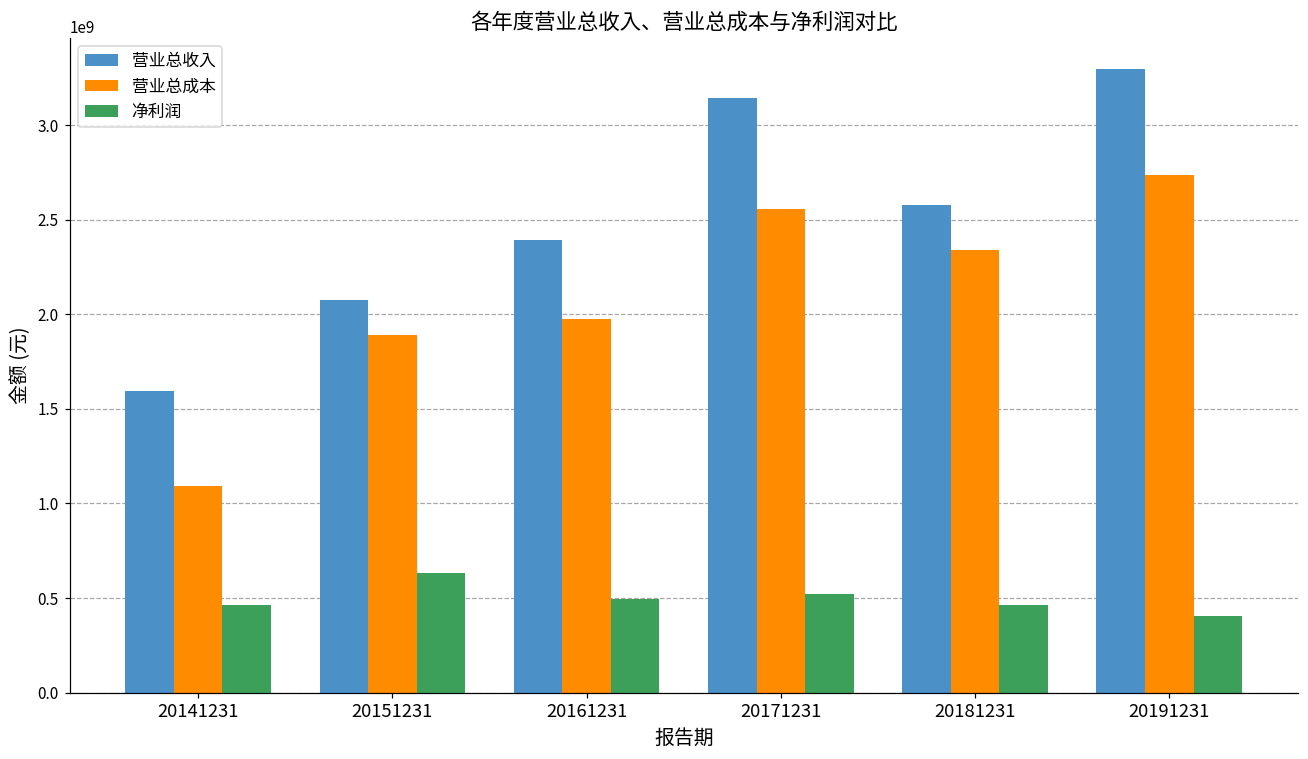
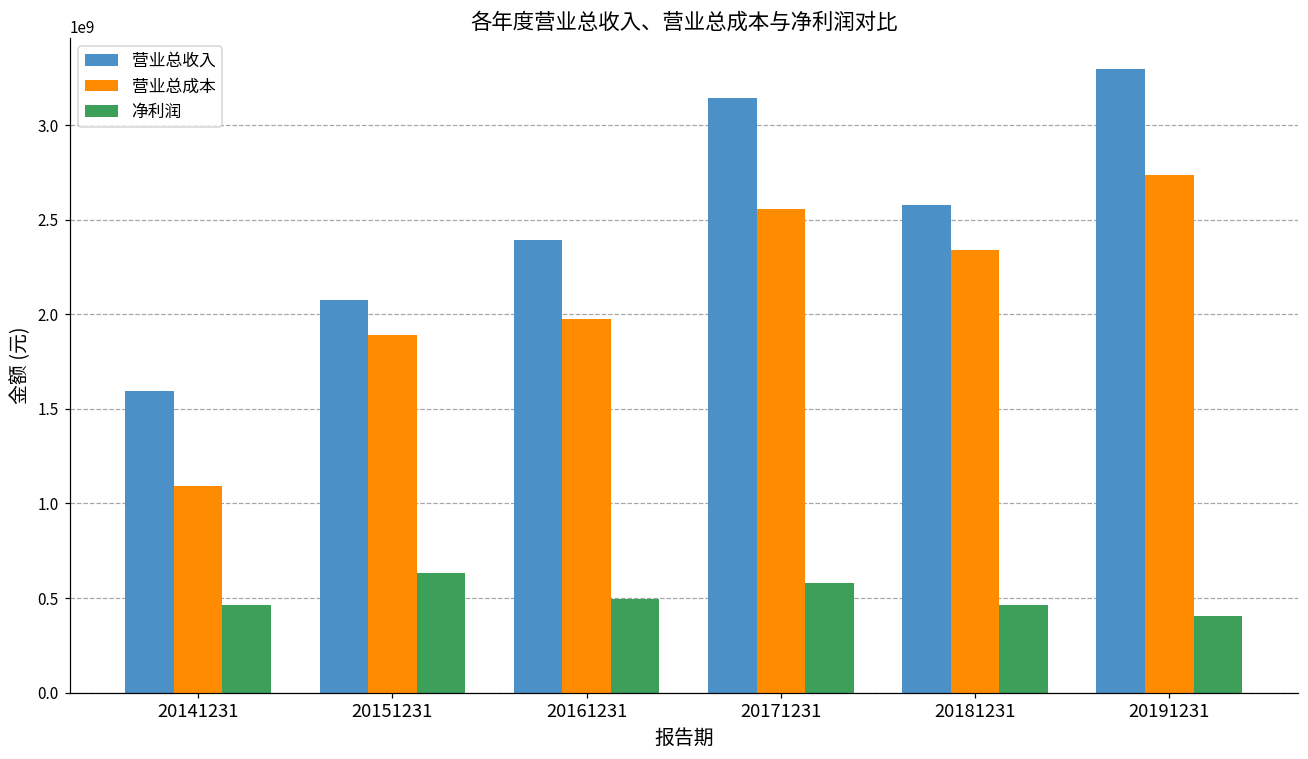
  {
    "营业总收入": {
      "20141231": 1590000000,
      "20151231": 2070000000,
      "20161231": 2390000000,
      "20171231": 3140000000,
      "20181231": 2580000000,
      "20191231": 3300000000
    },
    "营业总成本": {
      "20141231": 1090000000,
      "20151231": 1890000000,
      "20161231": 1970000000,
      "20171231": 2560000000,
      "20181231": 2340000000,
      "20191231": 2730000000
    },
    "净利润": {
      "20141231": 460000000,
      "20151231": 630000000,
      "20161231": 500000000,
-     "20171231": 520000000,
+     "20171231": 580000000,
      "20181231": 460000000,
      "20191231": 410000000
    }
  }
